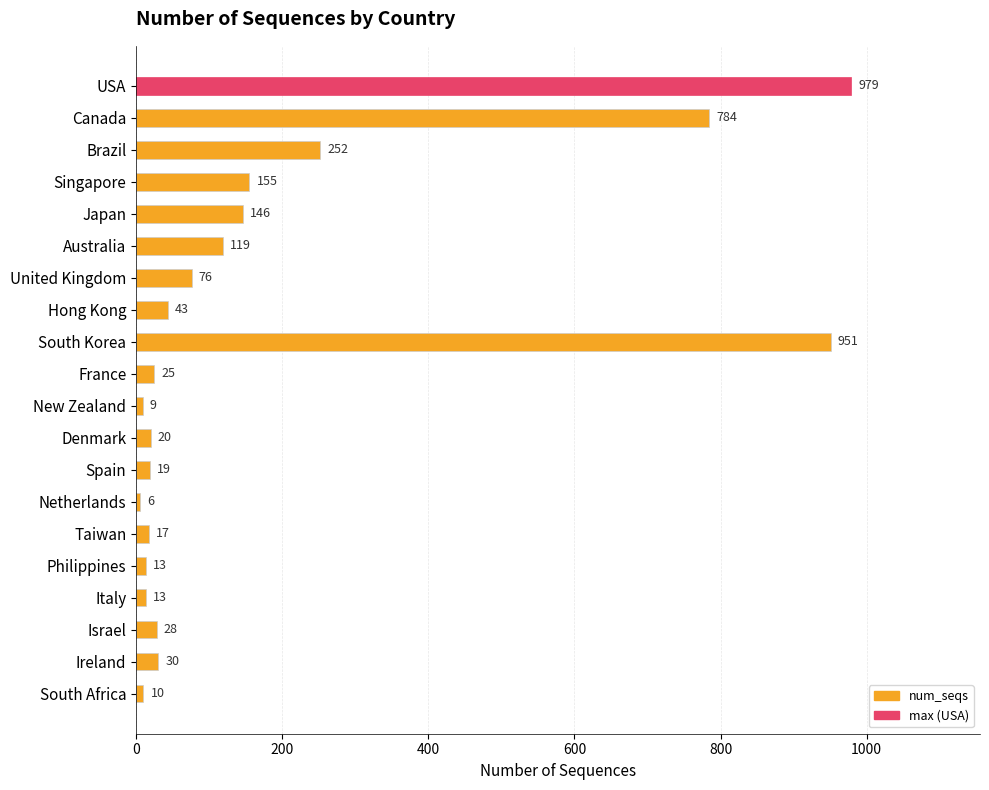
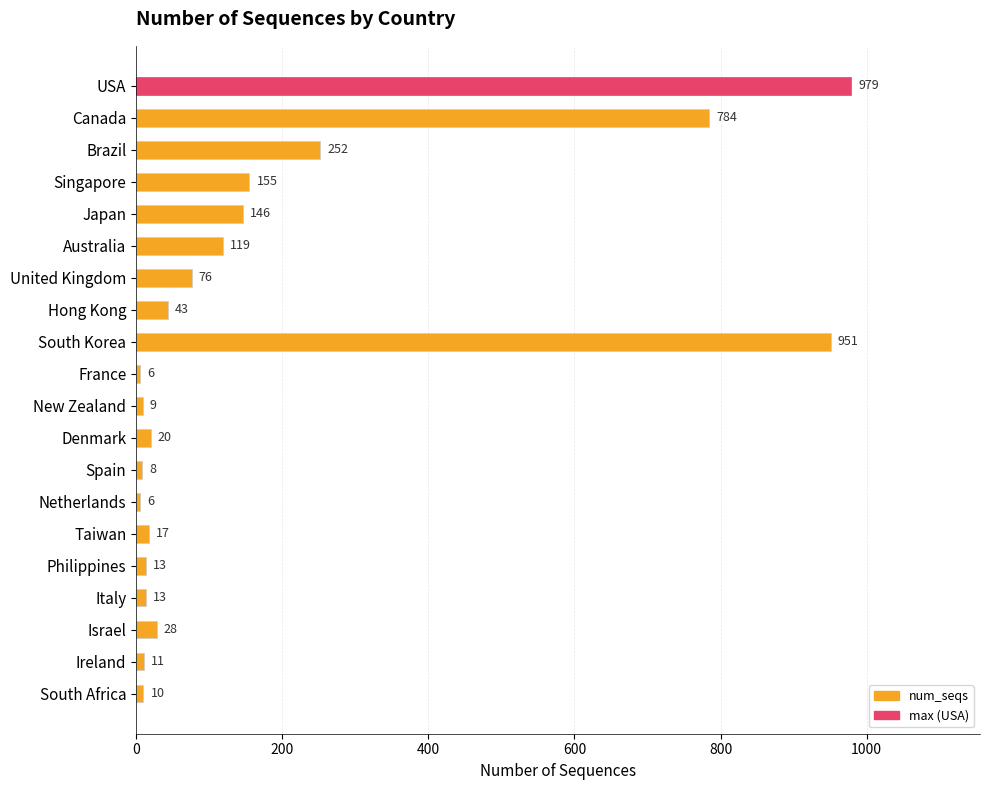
  {
    "USA": 979,
    "Canada": 784,
    "Brazil": 252,
    "Singapore": 155,
    "Japan": 146,
    "Australia": 119,
    "United Kingdom": 76,
    "Hong Kong": 43,
    "South Korea": 951,
-   "France": 25,
+   "France": 6,
    "New Zealand": 9,
    "Denmark": 20,
-   "Spain": 19,
+   "Spain": 8,
    "Netherlands": 6,
    "Taiwan": 17,
    "Philippines": 13,
    "Italy": 13,
    "Israel": 28,
-   "Ireland": 30,
+   "Ireland": 11,
    "South Africa": 10
  }
